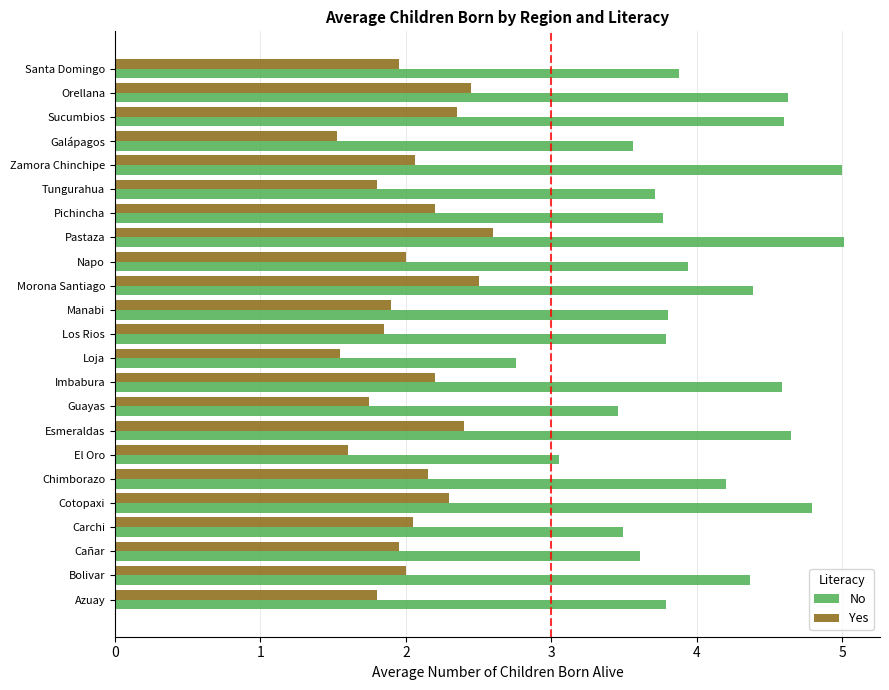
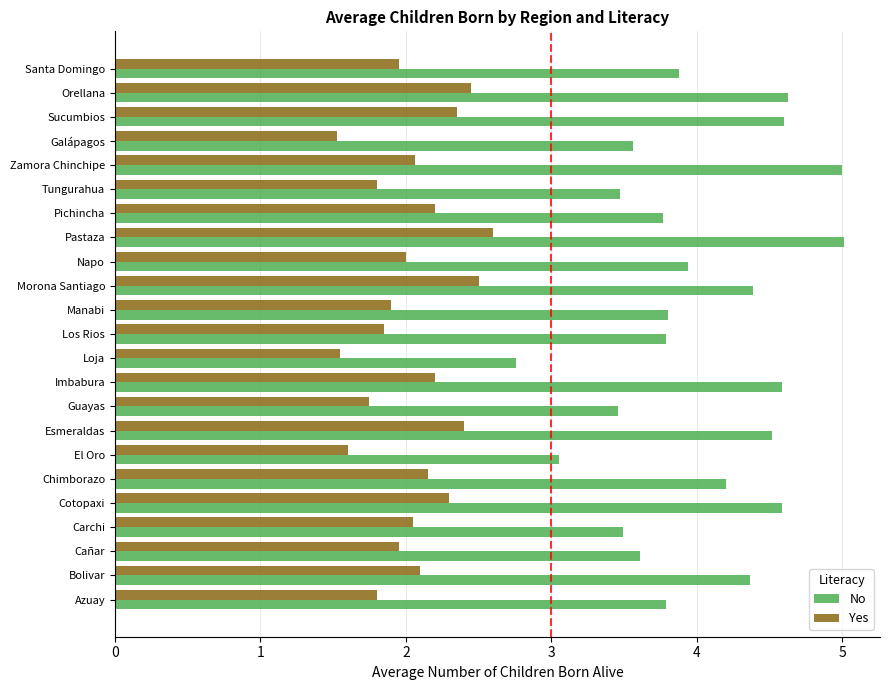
  {
    "No": {
      "Santa Domingo": 3.88,
      "Orellana": 4.63,
      "Sucumbios": 4.60,
      "Galápagos": 3.56,
      "Zamora Chinchipe": 5.00,
-     "Tungurahua": 3.71,
+     "Tungurahua": 3.47,
      "Pichincha": 3.77,
      "Pastaza": 5.01,
      "Napo": 3.94,
      "Morona Santiago": 4.39,
      "Manabi": 3.80,
      "Los Rios": 3.79,
      "Loja": 2.76,
      "Imbabura": 4.59,
      "Guayas": 3.46,
-     "Esmeraldas": 4.65,
+     "Esmeraldas": 4.52,
      "El Oro": 3.05,
      "Chimborazo": 4.20,
-     "Cotopaxi": 4.79,
+     "Cotopaxi": 4.59,
      "Carchi": 3.49,
      "Cañar": 3.61,
      "Bolivar": 4.37,
      "Azuay": 3.79
    },
    "Yes": {
      "Santa Domingo": 1.95,
      "Orellana": 2.45,
      "Sucumbios": 2.35,
      "Galápagos": 1.53,
      "Zamora Chinchipe": 2.06,
      "Tungurahua": 1.8,
      "Pichincha": 2.2,
      "Pastaza": 2.6,
      "Napo": 2.0,
      "Morona Santiago": 2.5,
      "Manabi": 1.9,
      "Los Rios": 1.85,
      "Loja": 1.55,
      "Imbabura": 2.2,
      "Guayas": 1.75,
      "Esmeraldas": 2.4,
      "El Oro": 1.6,
      "Chimborazo": 2.15,
      "Cotopaxi": 2.3,
      "Carchi": 2.05,
      "Cañar": 1.95,
-     "Bolivar": 2.0,
+     "Bolivar": 2.1,
      "Azuay": 1.8
    }
  }
